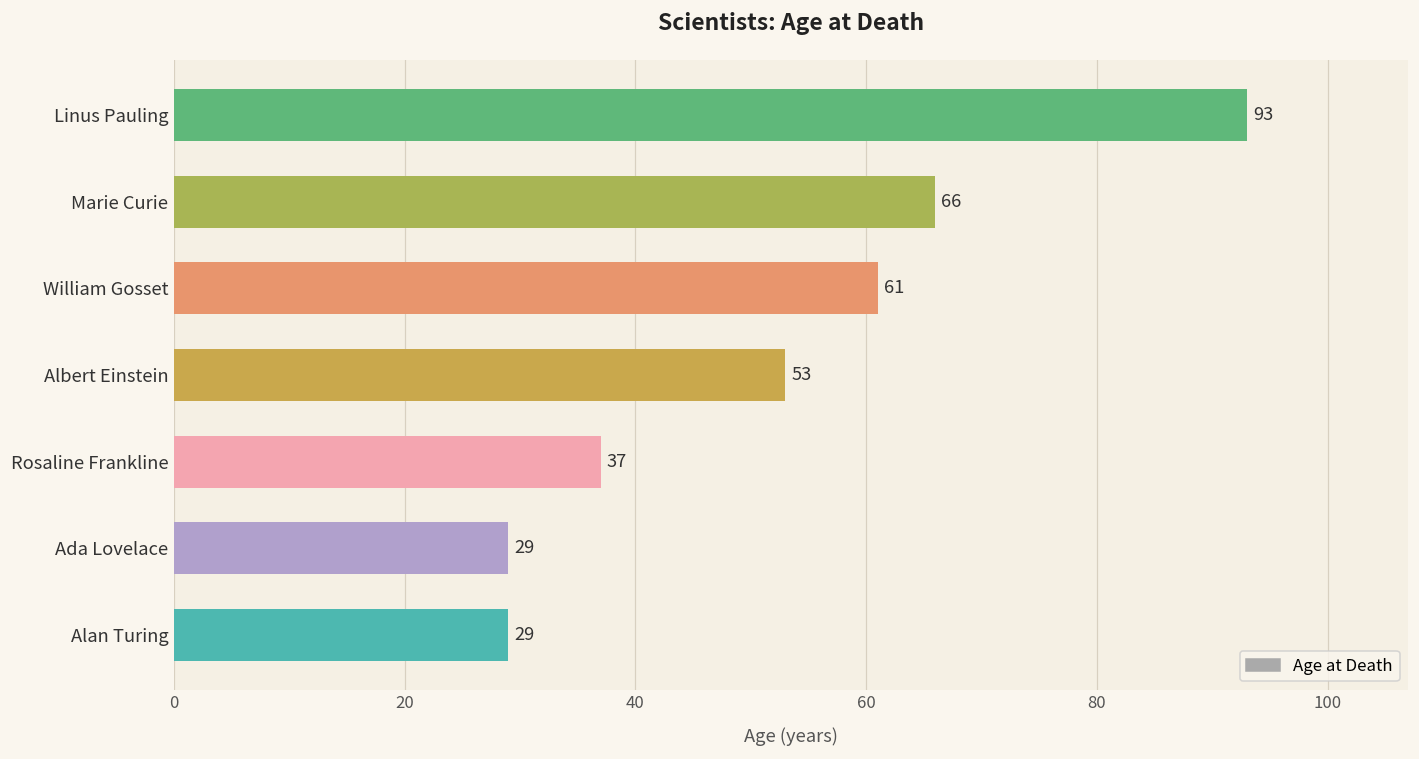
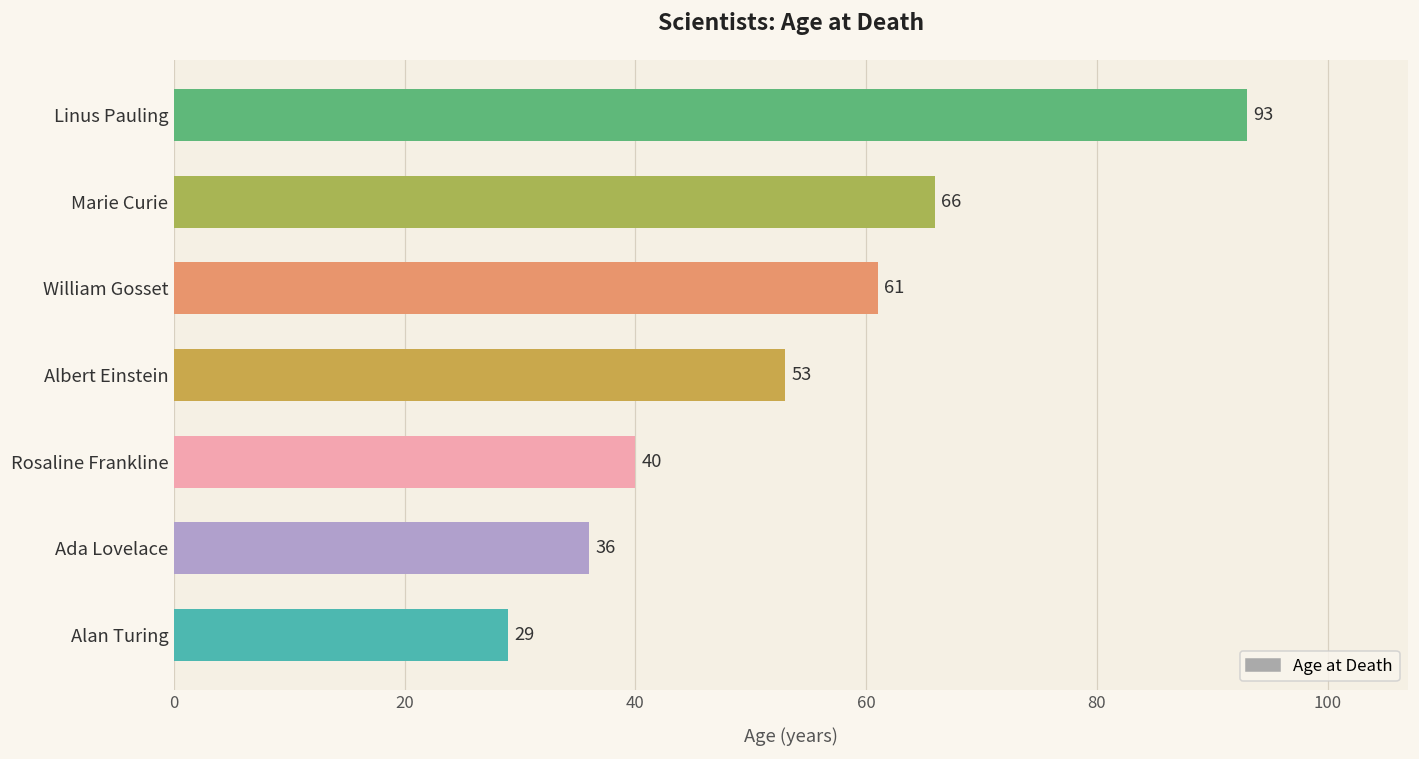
  {
    "Linus Pauling": 93,
    "Marie Curie": 66,
    "William Gosset": 61,
    "Albert Einstein": 53,
-   "Rosaline Frankline": 37,
-   "Ada Lovelace": 29,
+   "Rosaline Frankline": 40,
+   "Ada Lovelace": 36,
    "Alan Turing": 29
  }
